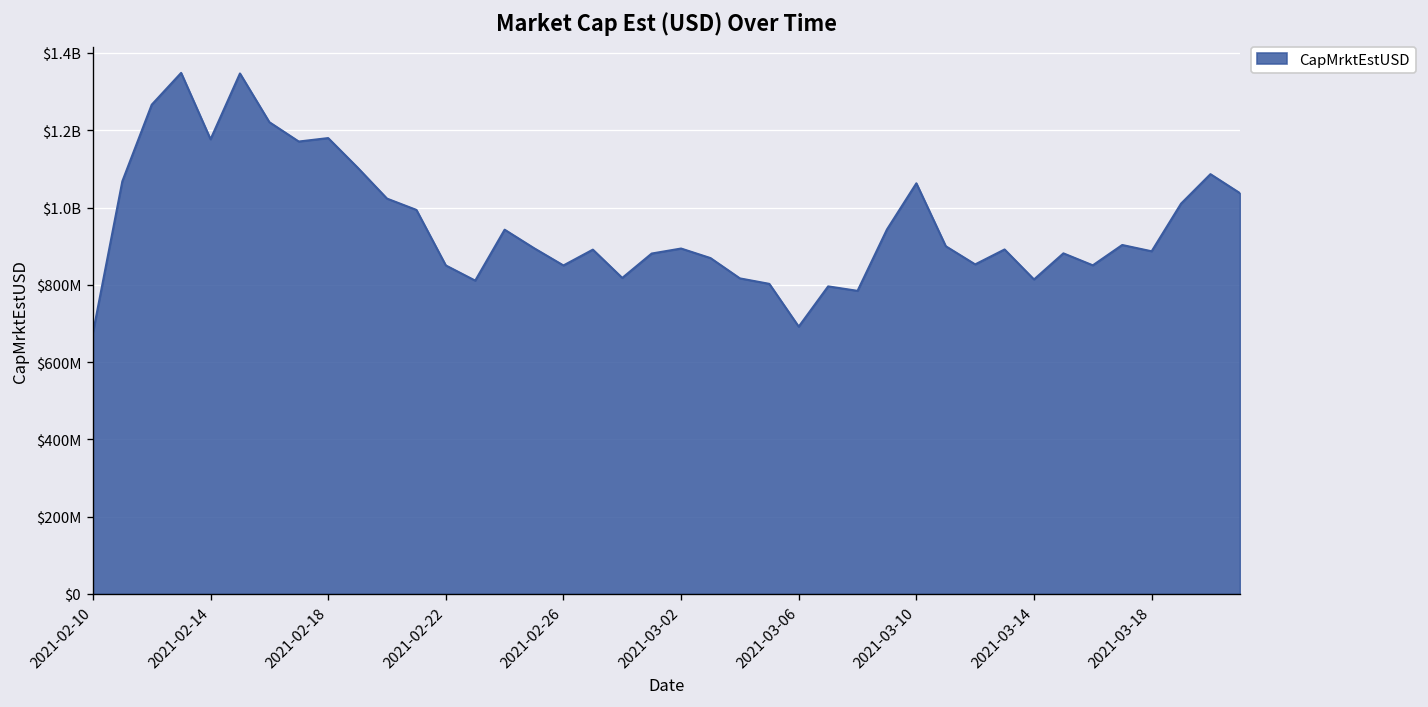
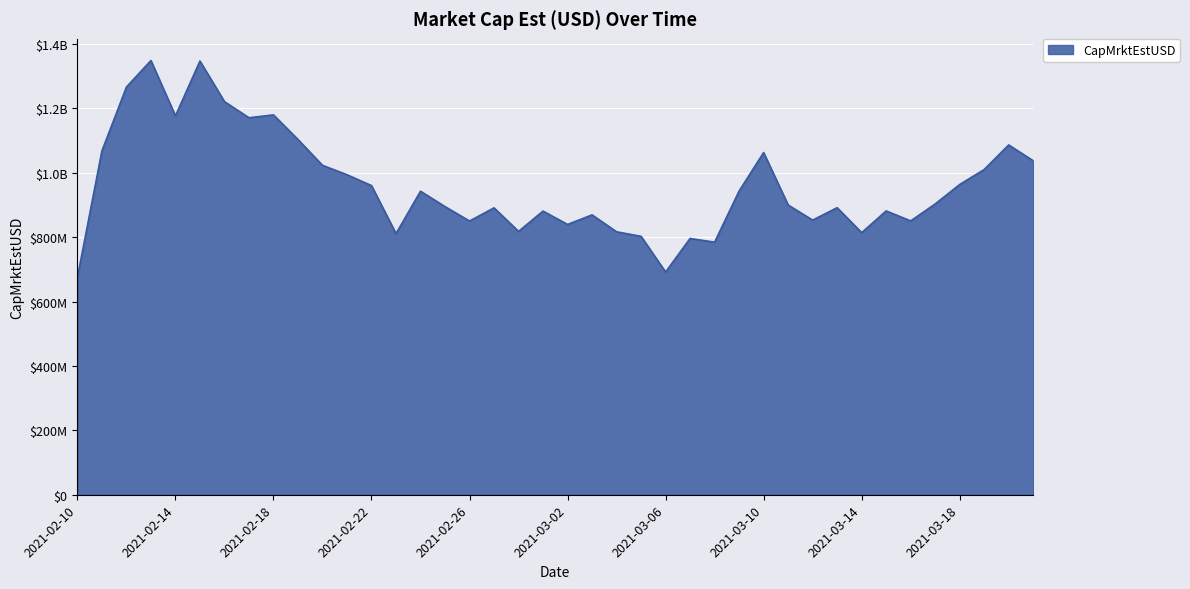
  {
    "2021-02-10": "$670000000",
    "2021-02-14": "$1180000000",
    "2021-02-18": "$1180000000",
-   "2021-02-22": "$850000000",
+   "2021-02-22": "$960000000",
    "2021-02-26": "$850000000",
-   "2021-03-02": "$890000000",
+   "2021-03-02": "$840000000",
    "2021-03-06": "$690000000",
    "2021-03-10": "$1060000000",
    "2021-03-14": "$810000000",
-   "2021-03-18": "$890000000"
+   "2021-03-18": "$960000000"
  }
